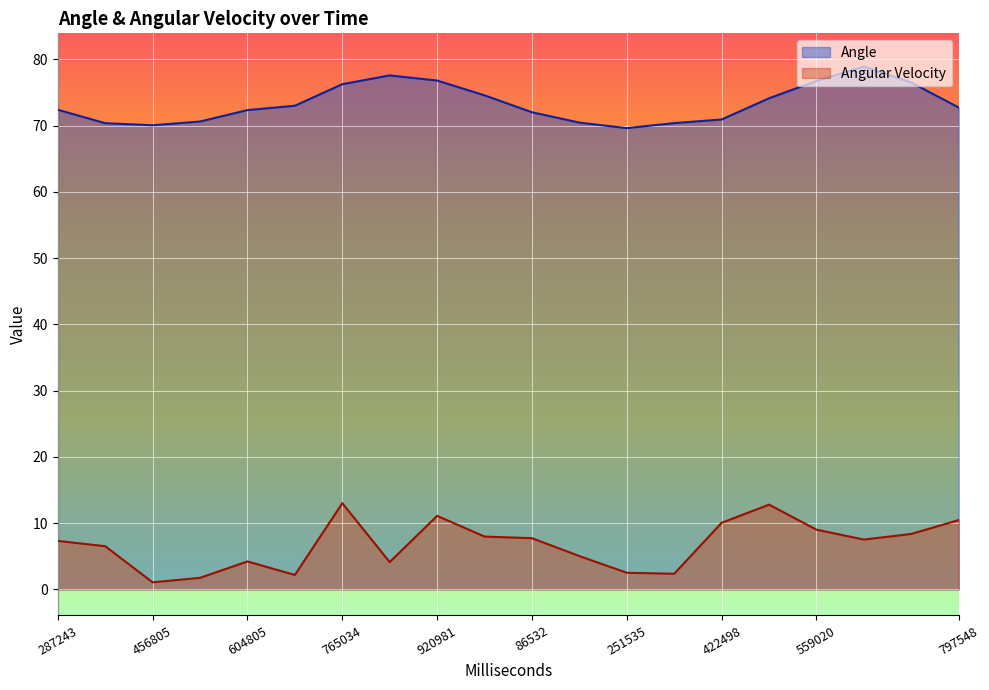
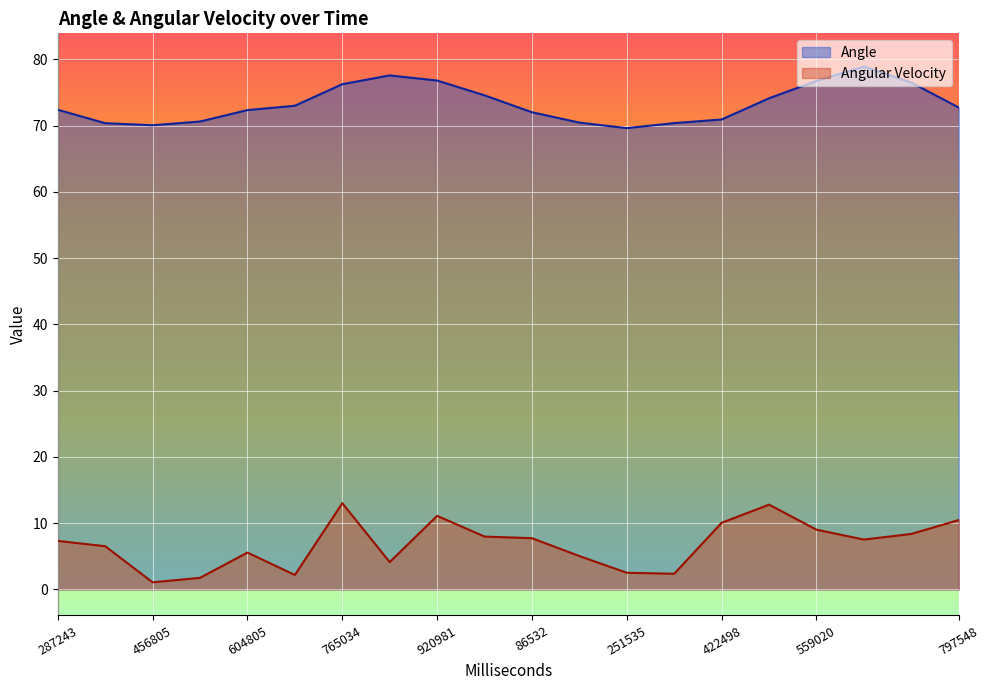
  {
    "Angle": {
      "287243": 72,
      "456805": 70,
      "604805": 72,
      "765034": 76,
      "920981": 77,
      "86532": 72,
      "251535": 70,
      "422498": 71,
      "797548": 73
    },
    "Angular Velocity": {
      "287243": 7,
      "456805": 1,
-     "604805": 4,
+     "604805": 6,
      "765034": 13,
      "920981": 11,
      "86532": 8,
      "251535": 3,
      "422498": 10,
      "559020": 9,
      "797548": 10
    }
  }
